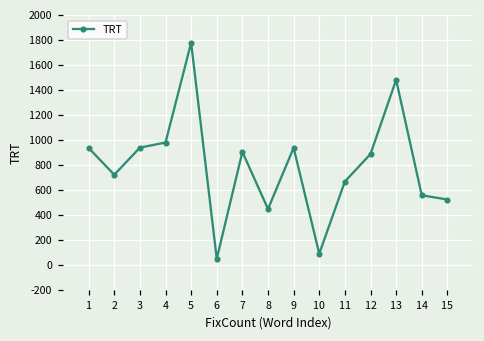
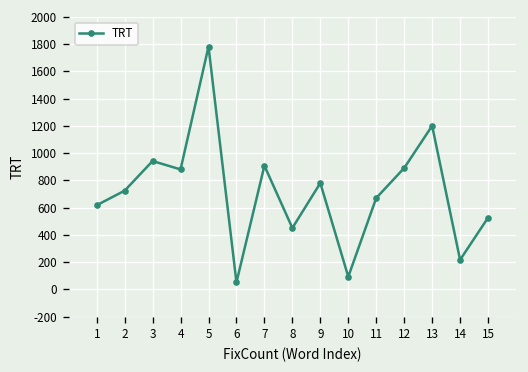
  {
-   "1": 940,
+   "1": 620,
    "2": 720,
    "3": 940,
-   "4": 980,
+   "4": 880,
    "5": 1780,
    "6": 50,
    "7": 910,
    "8": 450,
-   "9": 940,
+   "9": 780,
    "10": 90,
    "11": 670,
    "12": 890,
-   "13": 1480,
-   "14": 560,
+   "13": 1200,
+   "14": 220,
    "15": 530
  }
